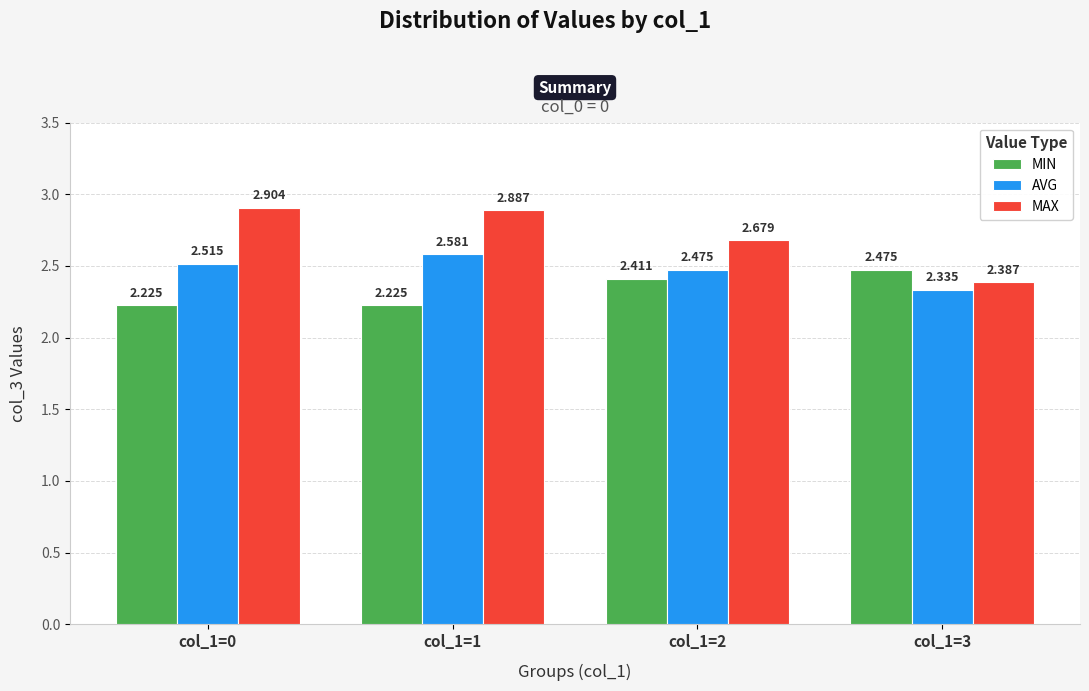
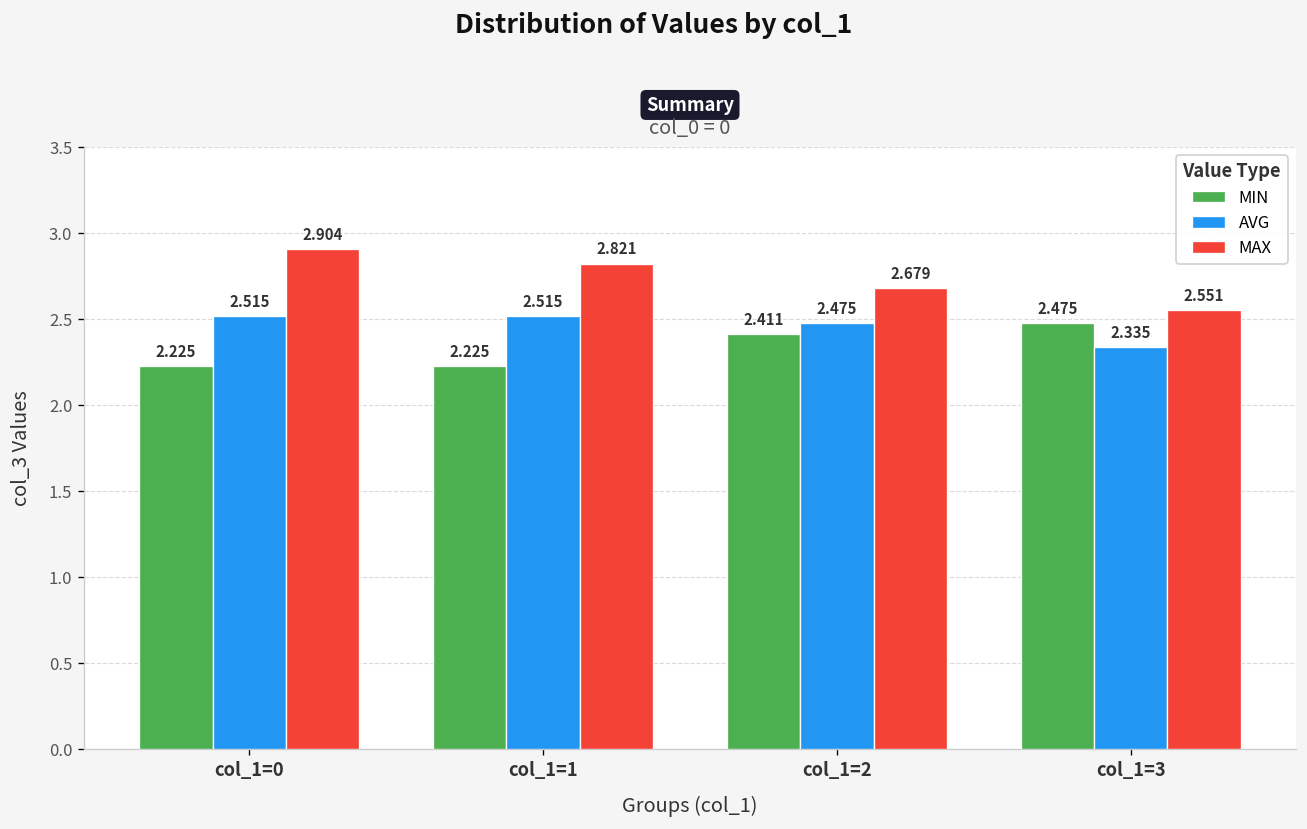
  {
    "MIN": {
      "col_1=0": 2.225,
      "col_1=1": 2.225,
      "col_1=2": 2.411,
      "col_1=3": 2.475
    },
    "AVG": {
      "col_1=0": 2.515,
-     "col_1=1": 2.581,
+     "col_1=1": 2.515,
      "col_1=2": 2.475,
      "col_1=3": 2.335
    },
    "MAX": {
      "col_1=0": 2.904,
-     "col_1=1": 2.887,
+     "col_1=1": 2.821,
      "col_1=2": 2.679,
-     "col_1=3": 2.387
+     "col_1=3": 2.551
    }
  }
